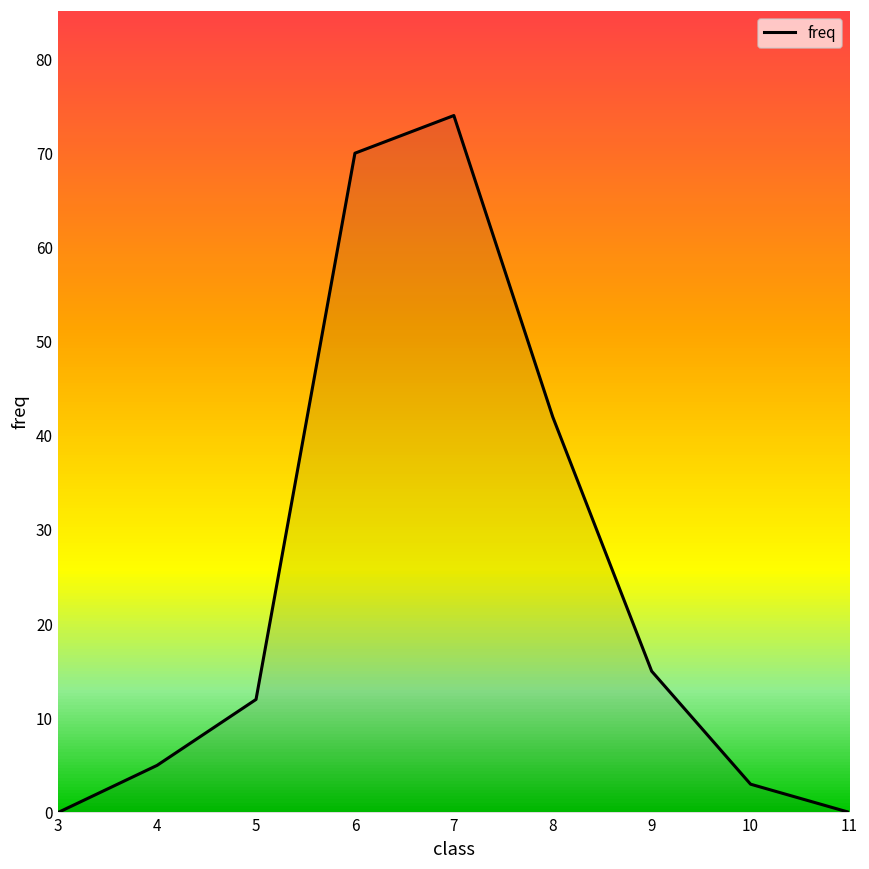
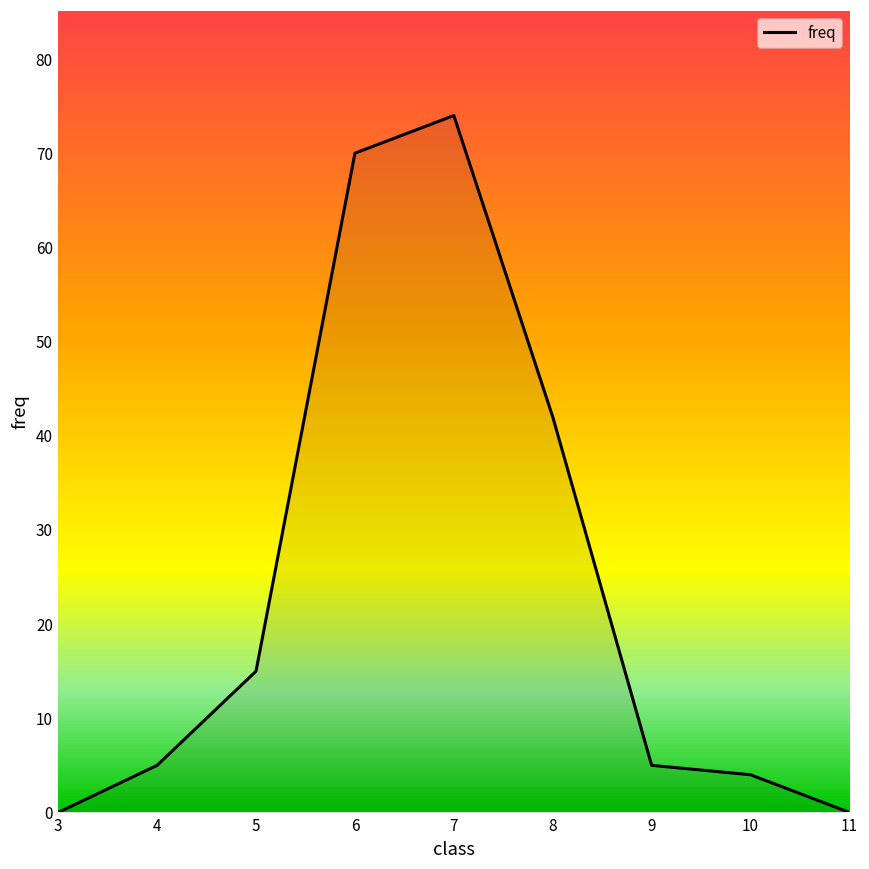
  {
    "3": 0,
    "4": 5,
-   "5": 12,
+   "5": 15,
    "6": 70,
    "7": 74,
    "8": 42,
-   "9": 15,
-   "10": 3,
+   "9": 5,
+   "10": 4,
    "11": 0
  }
